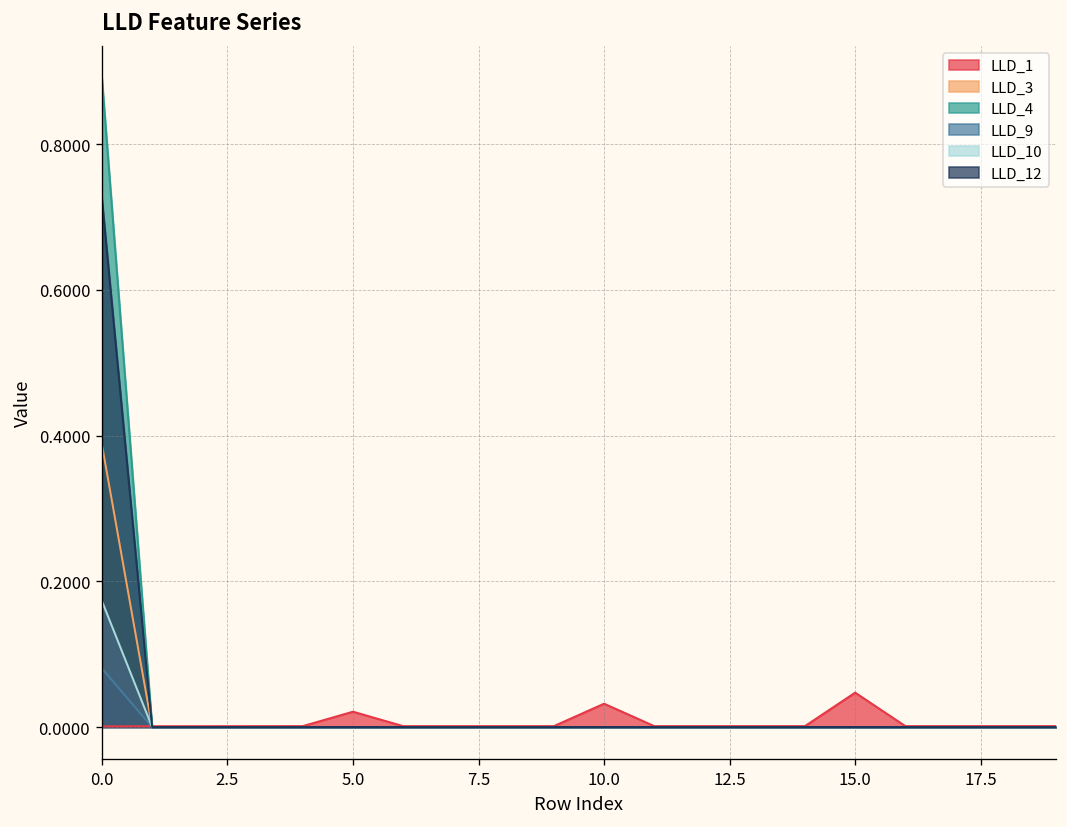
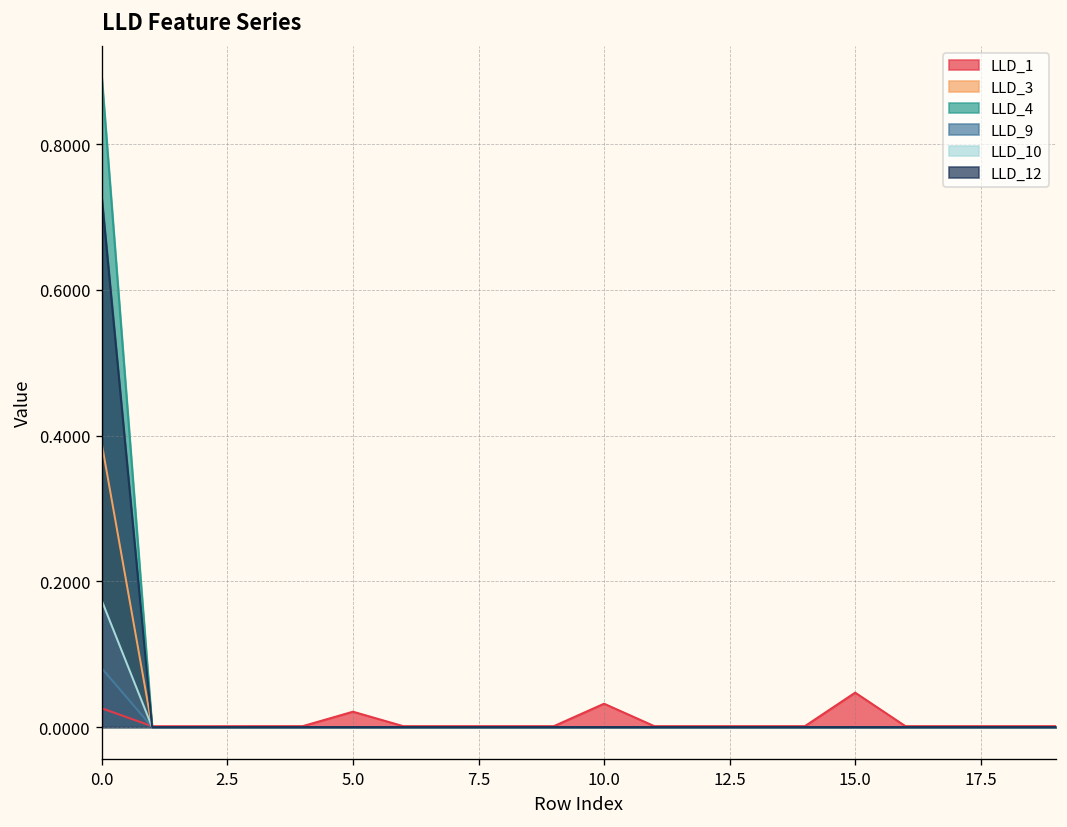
  {
    "LLD_1": {
-     "0.0": 0.00,
+     "0.0": 0.03,
      "5.0": 0.02,
      "10.0": 0.03,
      "15.0": 0.05
    },
    "LLD_3": {
      "0.0": 0.39
    },
    "LLD_10": {
      "0.0": 0.17
    },
    "LLD_12": {
      "0.0": 0.73
    }
  }
